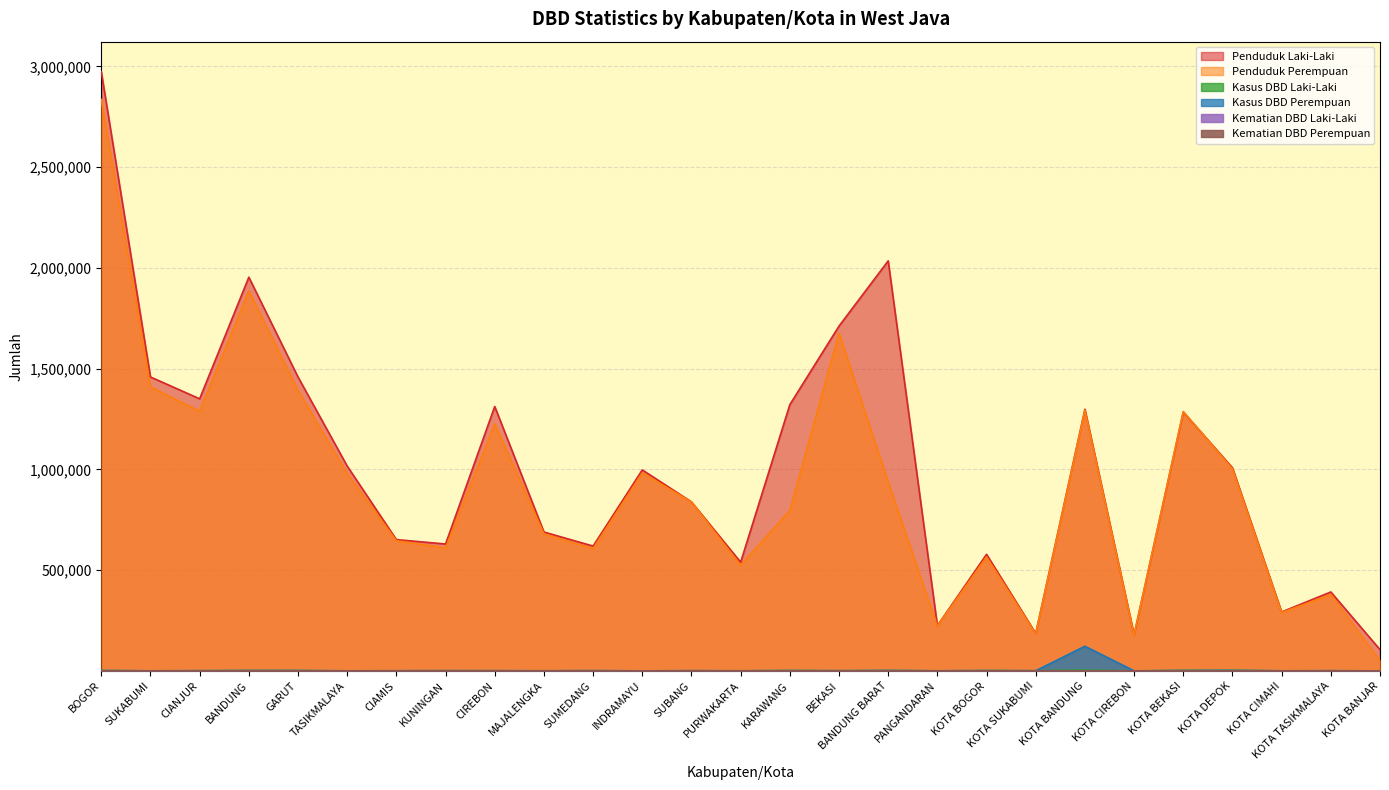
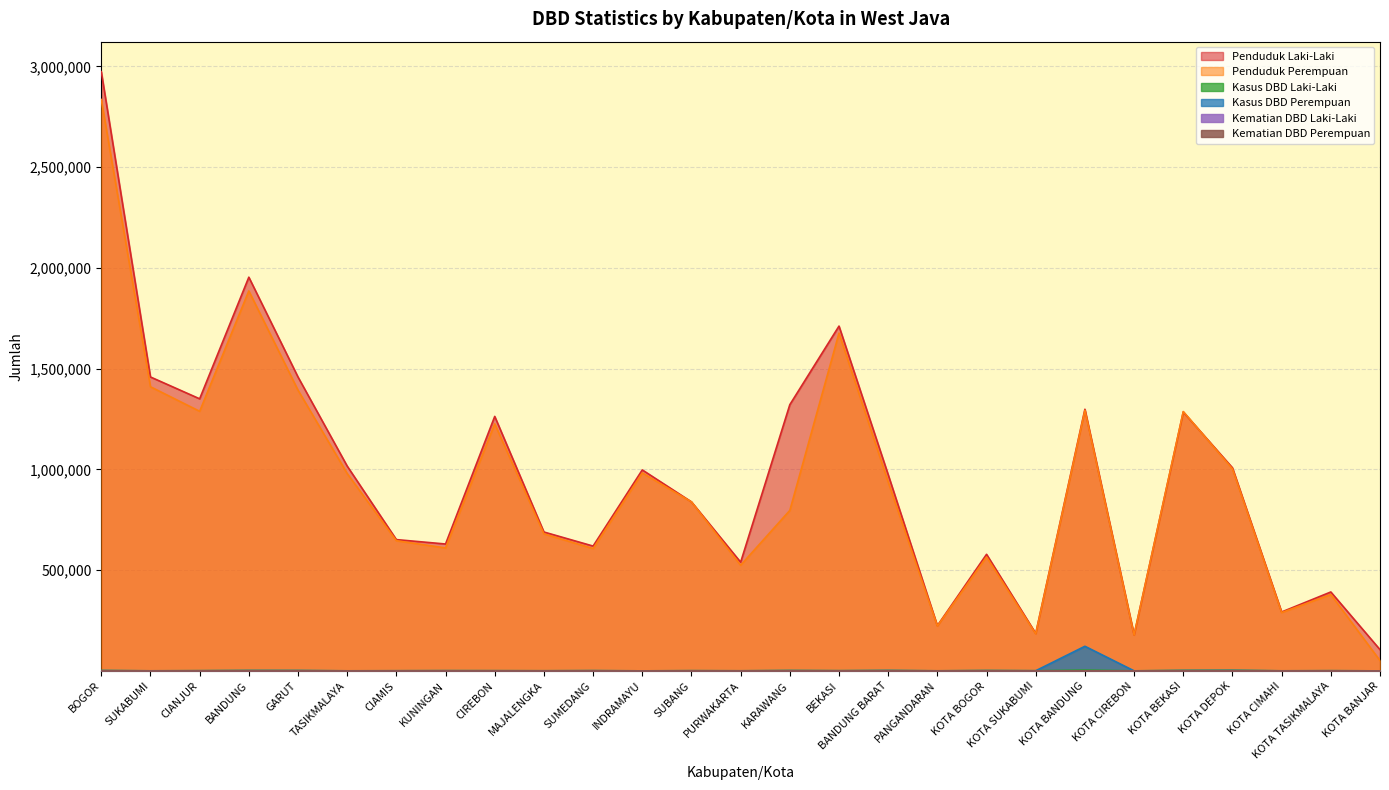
  {
    "Penduduk Laki-Laki": {
      "BOGOR": "2,970,000",
      "SUKABUMI": "1,460,000",
      "CIANJUR": "1,350,000",
      "BANDUNG": "1,950,000",
      "GARUT": "1,460,000",
      "TASIKMALAYA": "1,020,000",
      "KUNINGAN": "630,000",
-     "CIREBON": "1,310,000",
+     "CIREBON": "1,260,000",
      "INDRAMAYU": "1,000,000",
      "PURWAKARTA": "540,000",
      "KARAWANG": "1,320,000",
      "BEKASI": "1,710,000",
-     "BANDUNG BARAT": "2,040,000",
+     "BANDUNG BARAT": "970,000",
      "KOTA BOGOR": "580,000",
      "KOTA BANJAR": "110,000"
    },
    "Penduduk Perempuan": {
      "BOGOR": "2,840,000",
      "SUKABUMI": "1,410,000",
      "CIANJUR": "1,290,000",
      "BANDUNG": "1,890,000",
      "GARUT": "1,390,000",
      "TASIKMALAYA": "980,000",
      "KUNINGAN": "610,000",
      "CIREBON": "1,230,000",
      "INDRAMAYU": "980,000",
      "PURWAKARTA": "520,000",
      "KARAWANG": "800,000",
      "BEKASI": "1,680,000",
      "BANDUNG BARAT": "940,000",
      "KOTA BOGOR": "570,000",
      "KOTA BANJAR": "50,000"
    },
    "Kasus DBD Perempuan": {
      "KOTA BANDUNG": "120,000"
    }
  }
